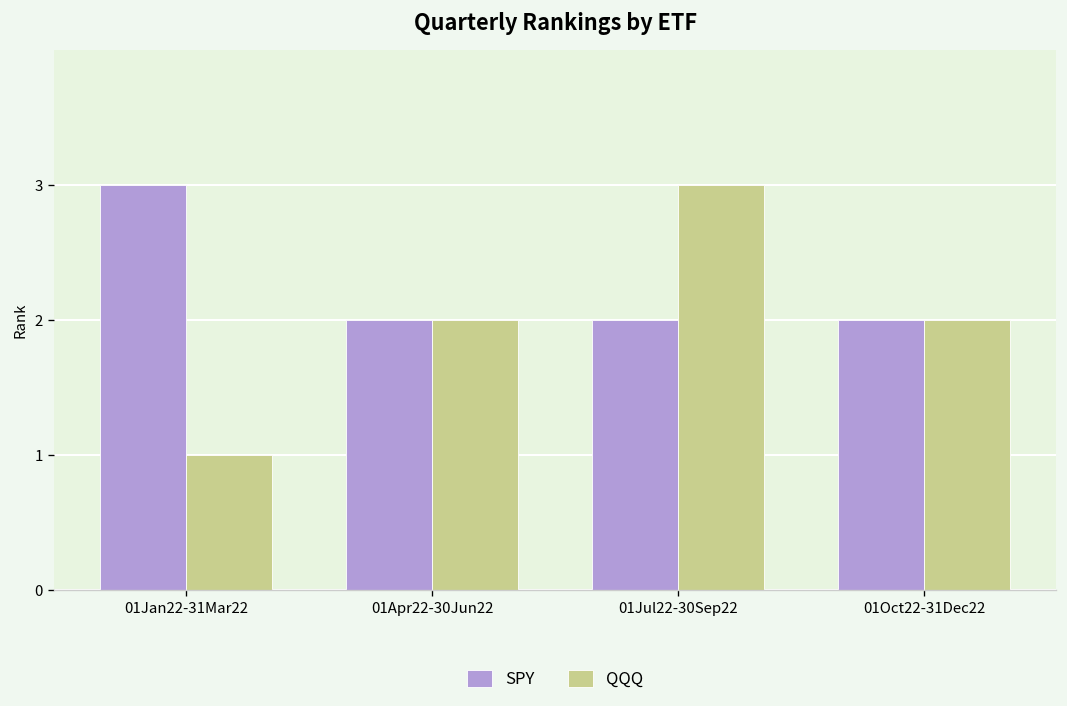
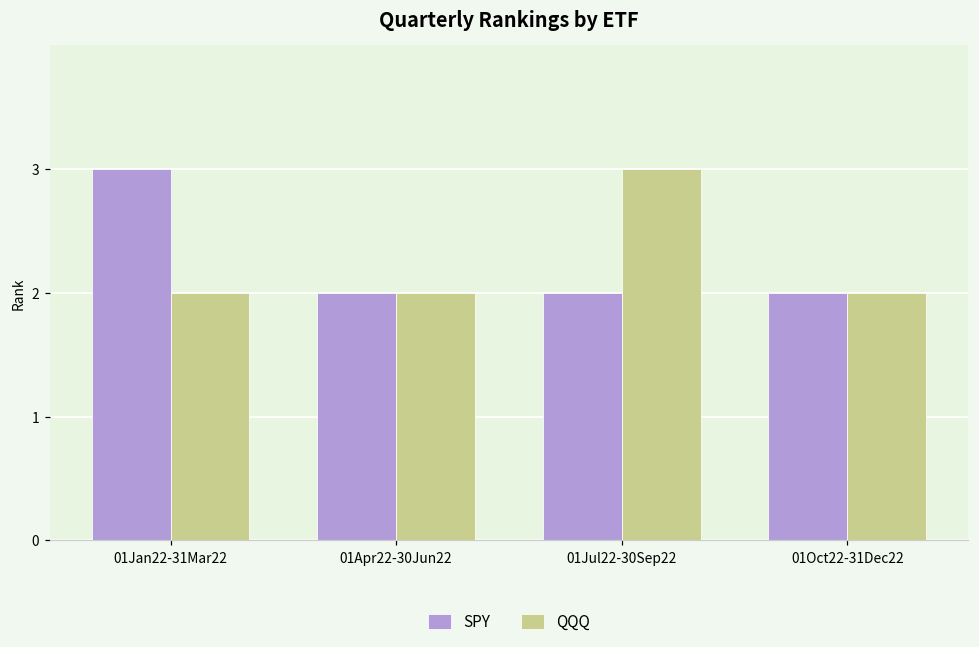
  {
    "SPY": {
      "01Jan22-31Mar22": 3,
      "01Apr22-30Jun22": 2,
      "01Jul22-30Sep22": 2,
      "01Oct22-31Dec22": 2
    },
    "QQQ": {
-     "01Jan22-31Mar22": 1,
+     "01Jan22-31Mar22": 2,
      "01Apr22-30Jun22": 2,
      "01Jul22-30Sep22": 3,
      "01Oct22-31Dec22": 2
    }
  }
